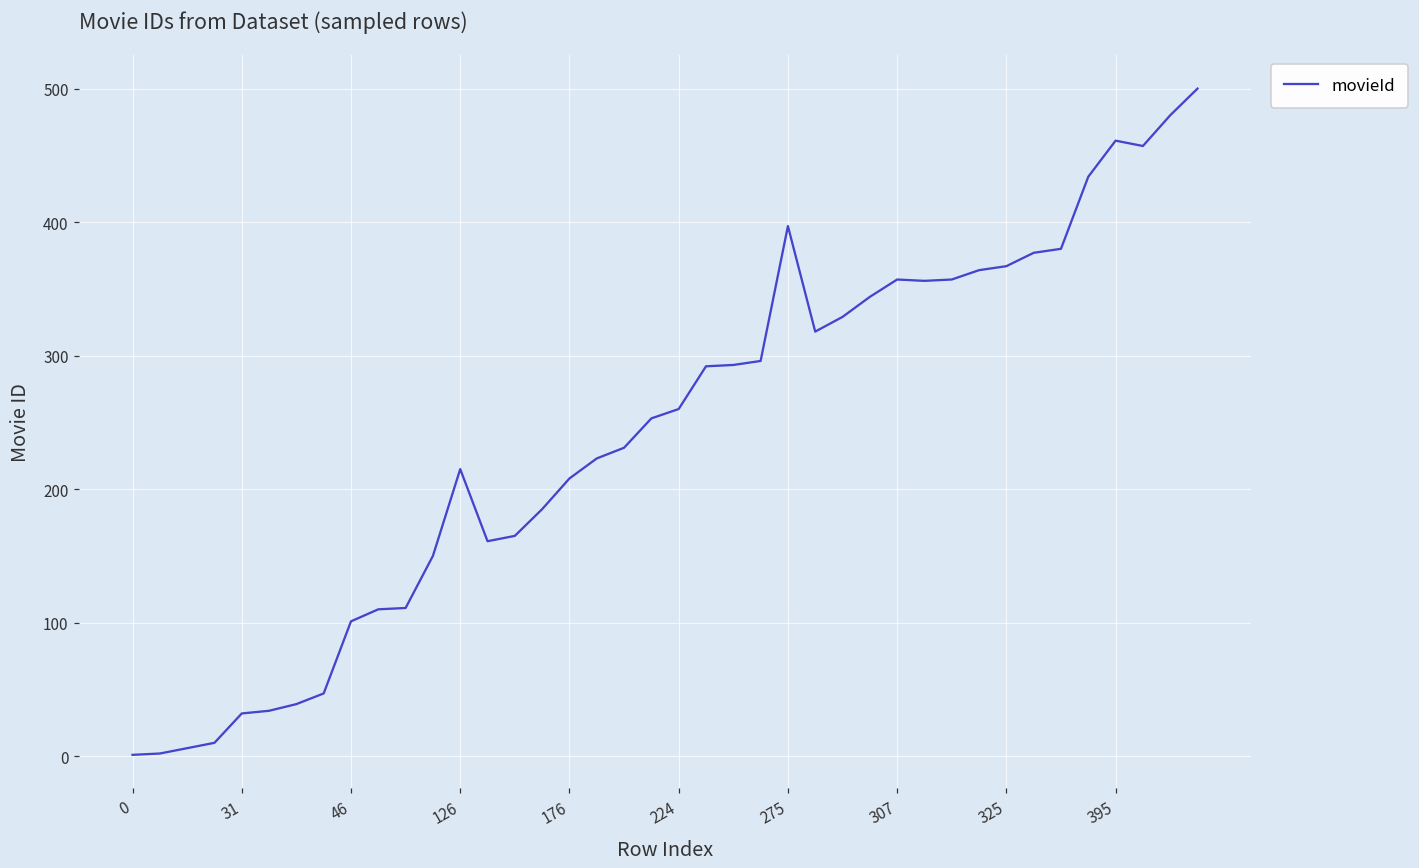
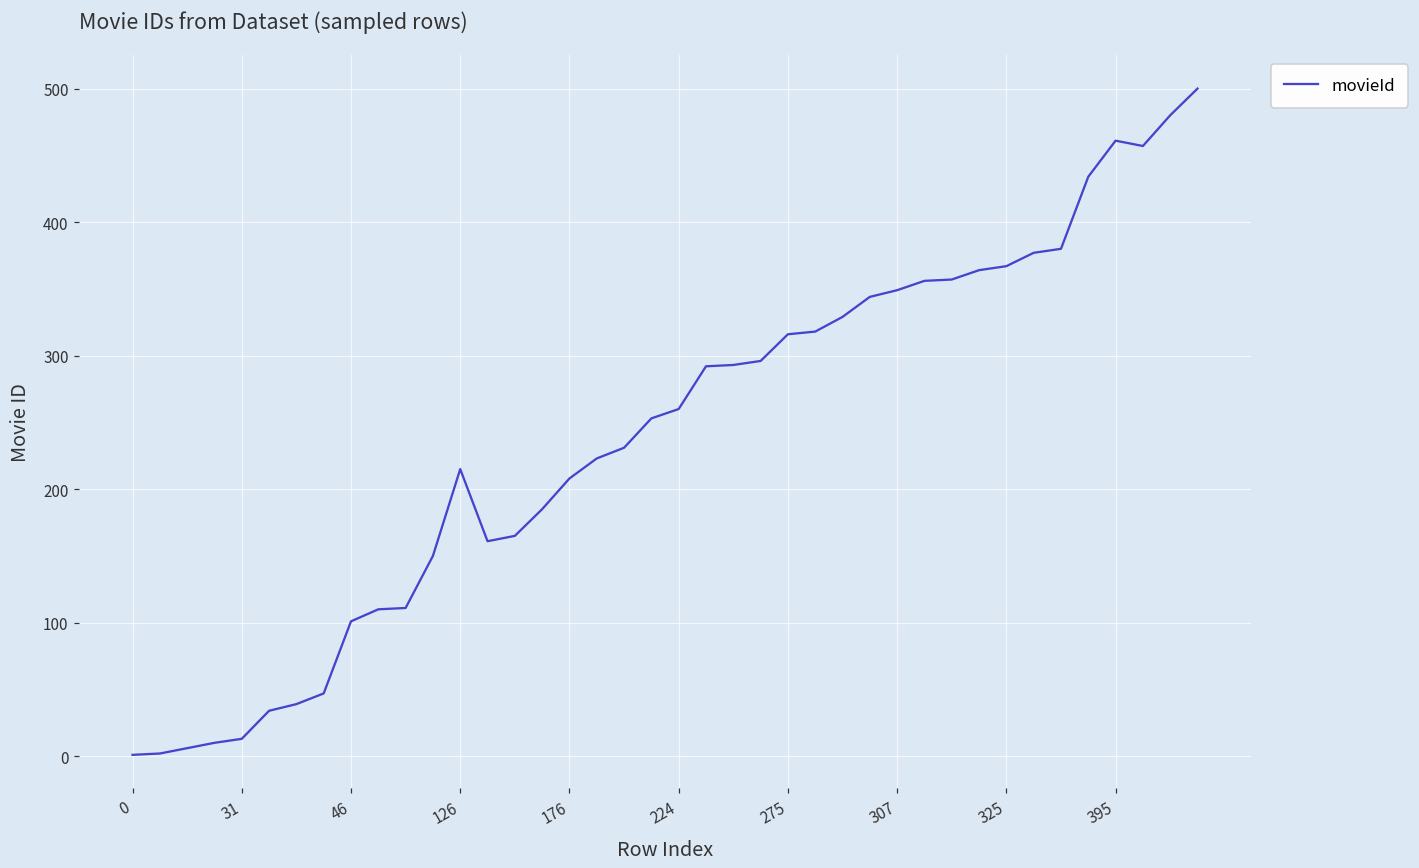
  {
    "0": 1,
-   "31": 32,
+   "31": 13,
    "46": 101,
    "126": 215,
    "176": 208,
    "224": 260,
-   "275": 397,
-   "307": 357,
+   "275": 316,
+   "307": 349,
    "325": 367,
    "395": 461
  }
